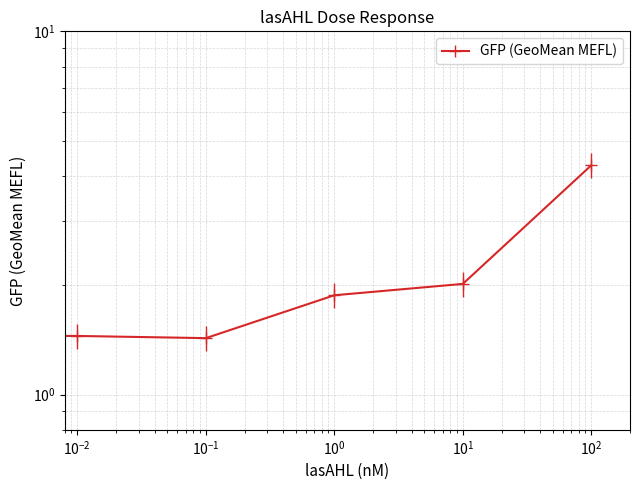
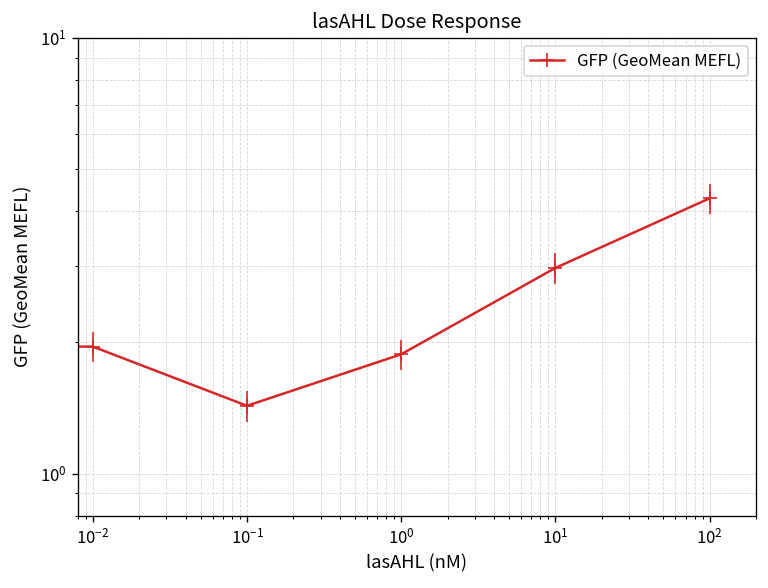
  {
-   "10^-2": 1.45,
+   "10^-2": 2.0,
    "10^-1": 1.43,
    "10^0": 1.9,
-   "10^1": 2.0,
+   "10^1": 3.0,
    "10^2": 4.3
  }
